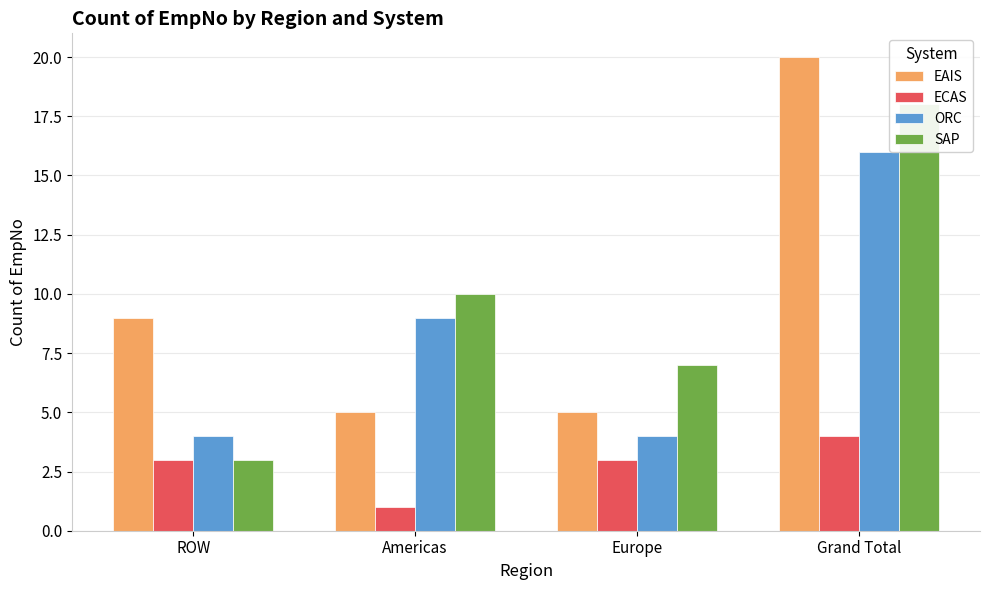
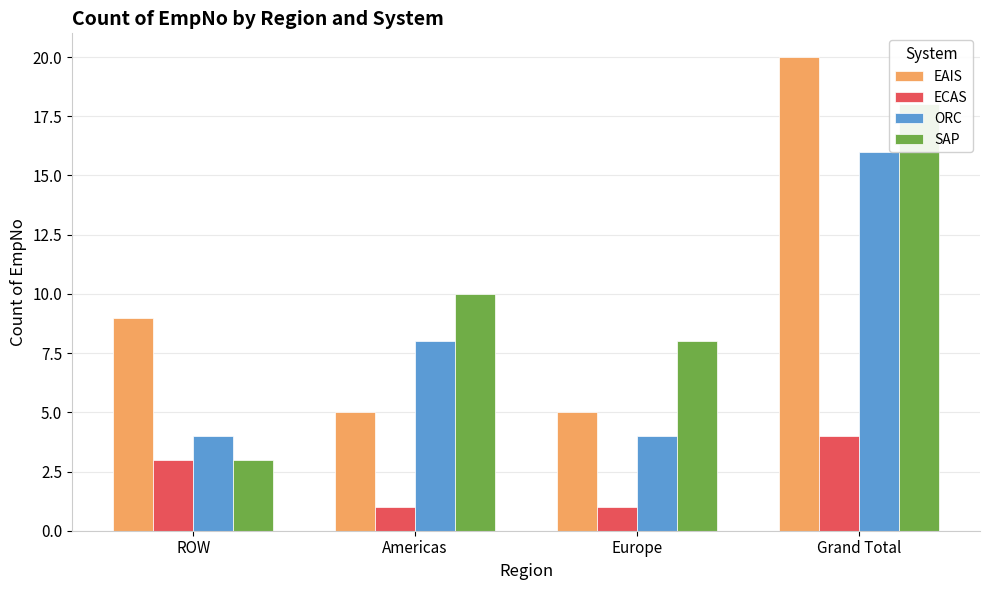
  {
    "EAIS": {
      "ROW": 9,
      "Americas": 5,
      "Europe": 5,
      "Grand Total": 20
    },
    "ECAS": {
      "ROW": 3,
      "Americas": 1,
-     "Europe": 3,
+     "Europe": 1,
      "Grand Total": 4
    },
    "ORC": {
      "ROW": 4,
-     "Americas": 9,
+     "Americas": 8,
      "Europe": 4,
      "Grand Total": 16
    },
    "SAP": {
      "ROW": 3,
      "Americas": 10,
-     "Europe": 7
+     "Europe": 8
    }
  }
